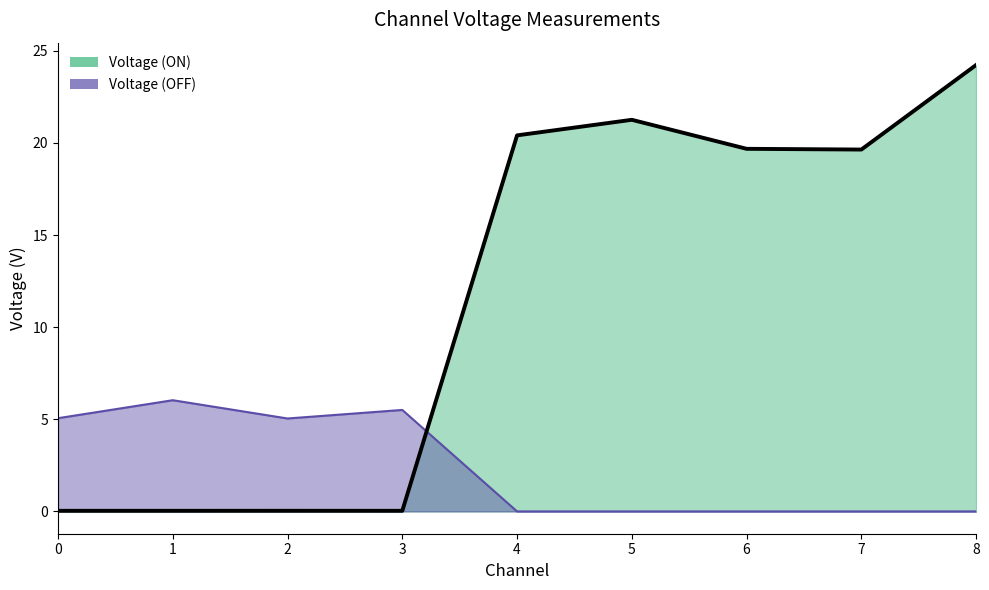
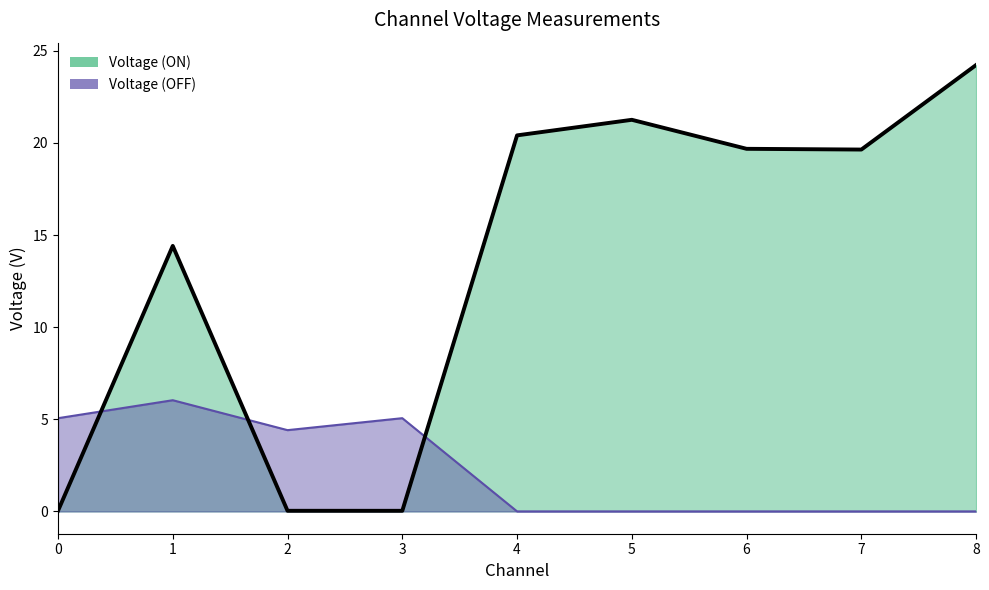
  {
    "Voltage (ON)": {
      "0": 0.0,
-     "1": 0.0,
+     "1": 14.4,
      "2": 0.0,
      "3": 0.0,
      "4": 20.4,
      "5": 21.3,
      "6": 19.7,
      "7": 19.6,
      "8": 24.2
    },
    "Voltage (OFF)": {
      "0": 5.1,
      "1": 6.0,
-     "2": 5.0,
-     "3": 5.5,
+     "2": 4.4,
+     "3": 5.1,
      "4": 0.0,
      "5": 0.0,
      "6": 0.0,
      "7": 0.0,
      "8": 0.0
    }
  }
